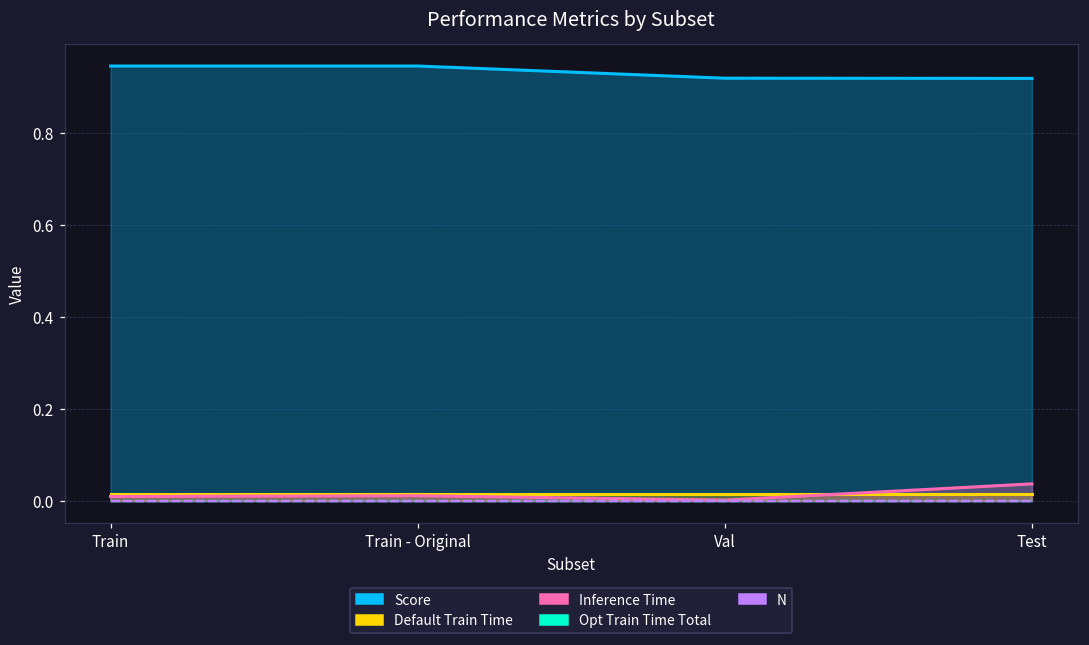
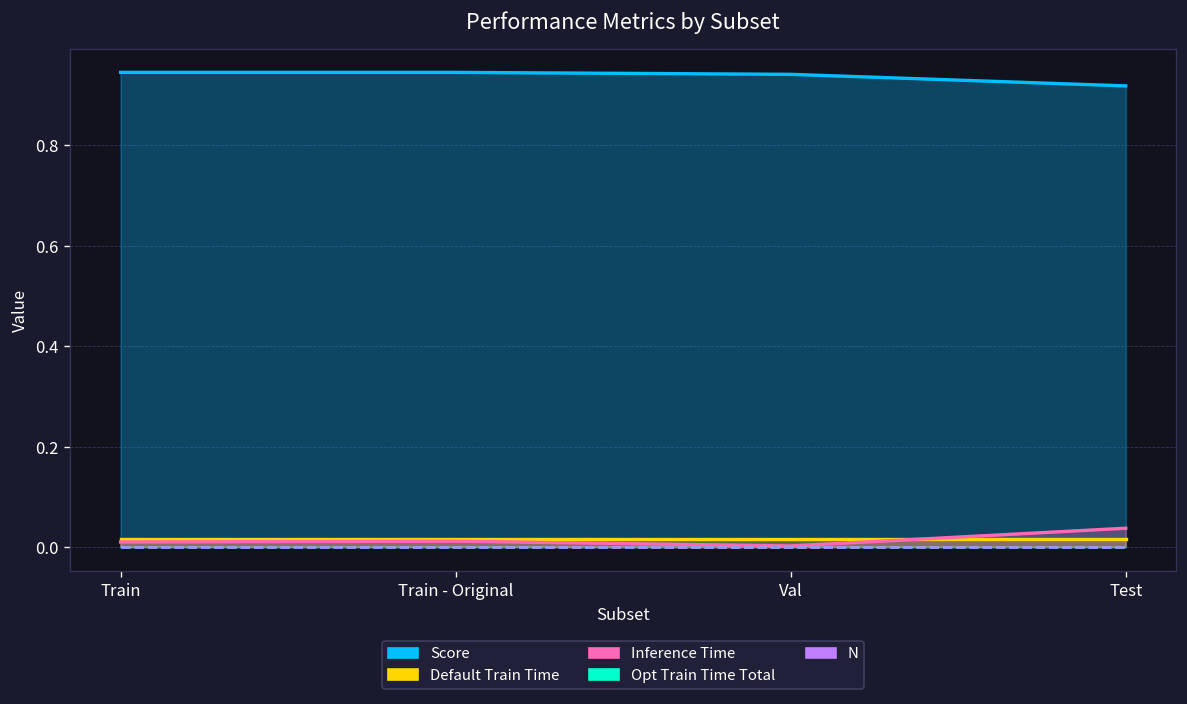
  {
    "Score": {
      "Train": 0.95,
      "Train - Original": 0.95,
-     "Val": 0.92,
+     "Val": 0.94,
      "Test": 0.92
    },
    "Default Train Time": {
      "Val": 0.02,
      "Test": 0.02
    },
    "Inference Time": {
      "Test": 0.04
    },
    "N": {
      "Train": 0.00,
      "Train - Original": 0.00,
      "Test": 0.00
    }
  }
